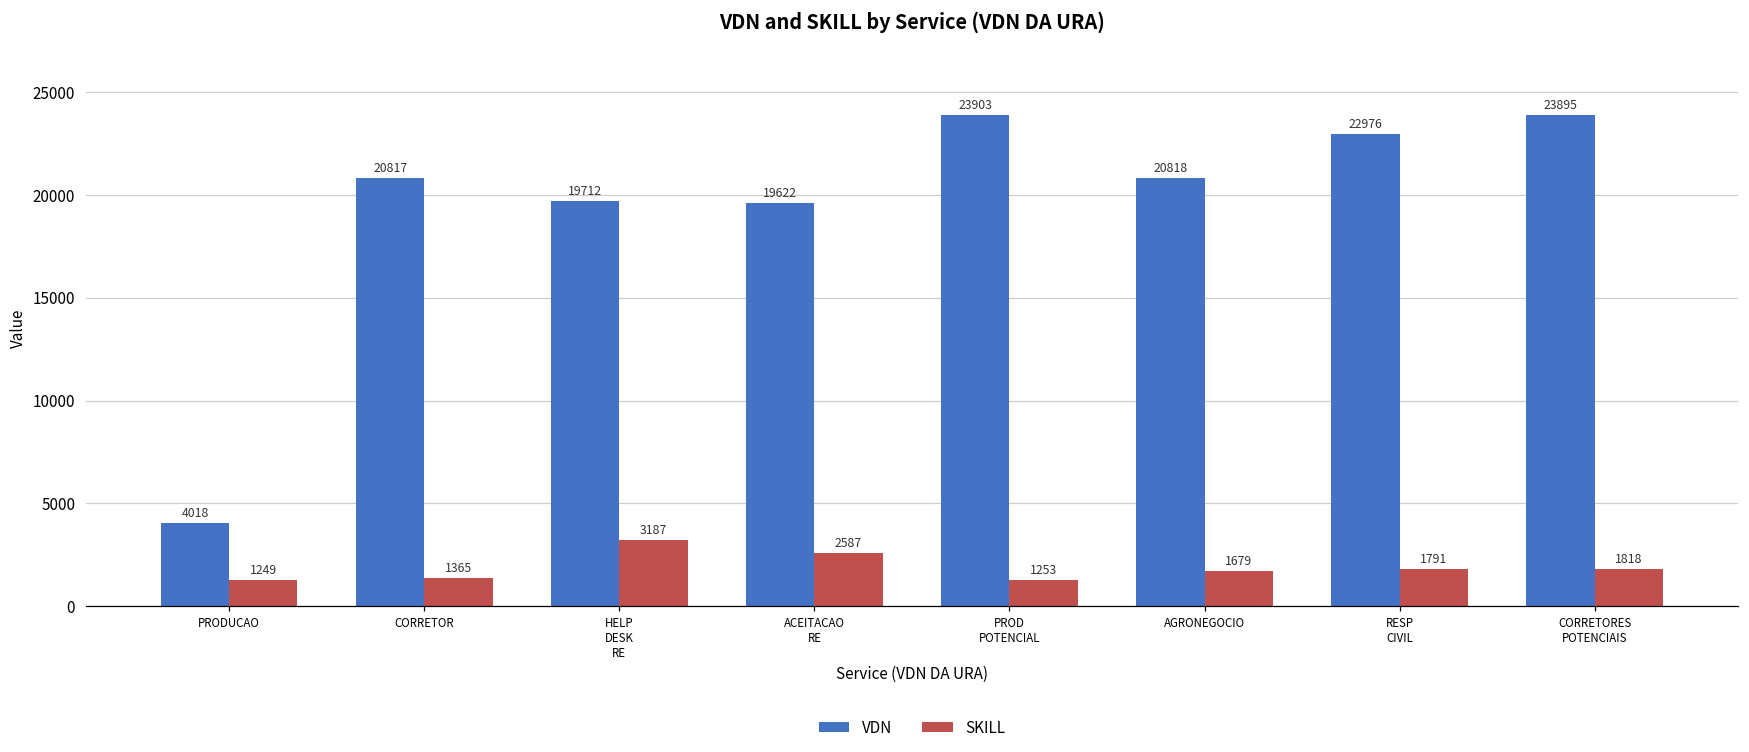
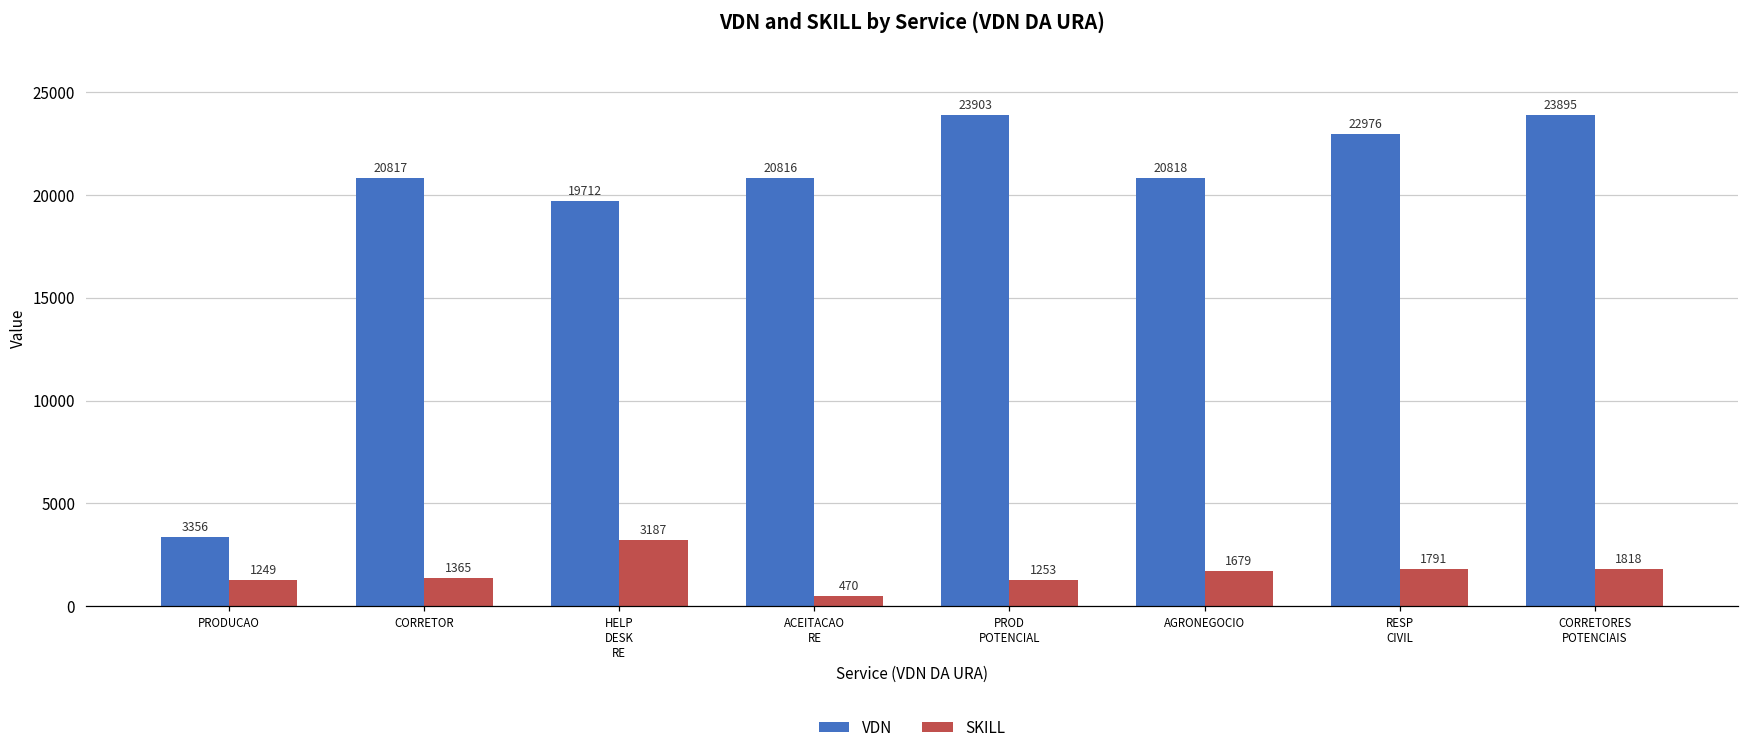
  {
    "VDN": {
-     "PRODUCAO": 4018,
+     "PRODUCAO": 3356,
      "CORRETOR": 20817,
      "HELP DESK RE": 19712,
-     "ACEITACAO RE": 19622,
+     "ACEITACAO RE": 20816,
      "PROD POTENCIAL": 23903,
      "AGRONEGOCIO": 20818,
      "RESP CIVIL": 22976,
      "CORRETORES POTENCIAIS": 23895
    },
    "SKILL": {
      "PRODUCAO": 1249,
      "CORRETOR": 1365,
      "HELP DESK RE": 3187,
-     "ACEITACAO RE": 2587,
+     "ACEITACAO RE": 470,
      "PROD POTENCIAL": 1253,
      "AGRONEGOCIO": 1679,
      "RESP CIVIL": 1791,
      "CORRETORES POTENCIAIS": 1818
    }
  }
